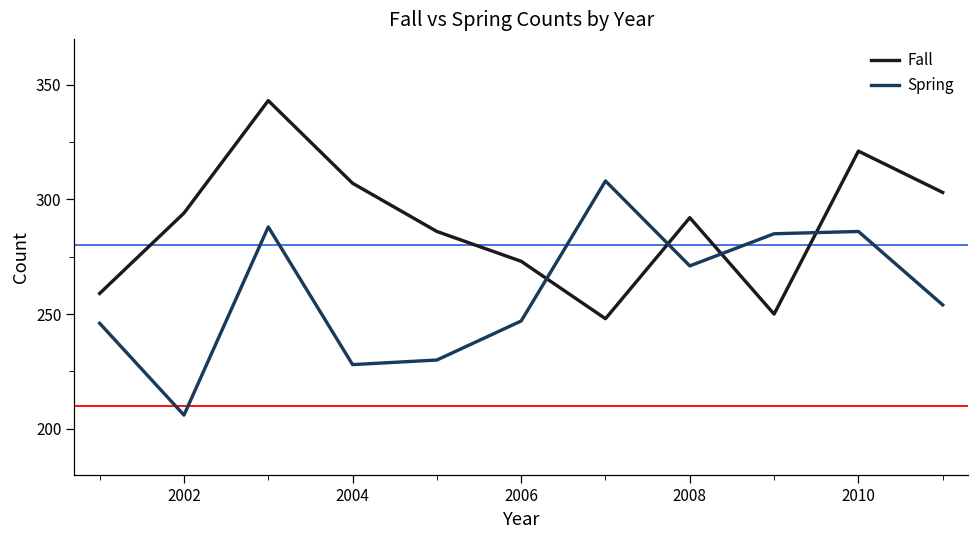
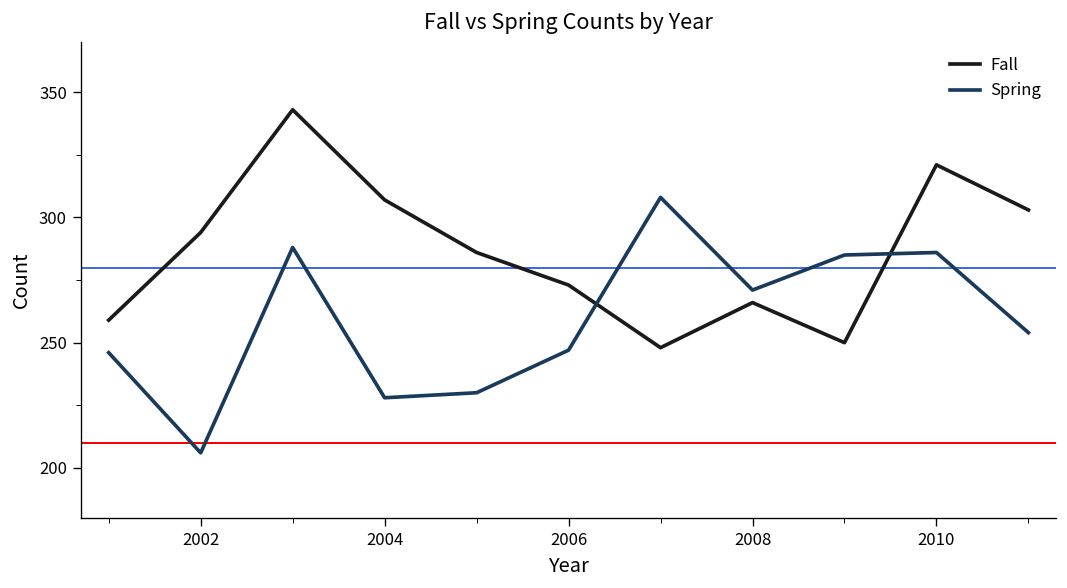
  {
    "Fall": {
      "2002": 294,
      "2004": 307,
      "2006": 273,
-     "2008": 292,
+     "2008": 266,
      "2010": 321
    },
    "Spring": {
      "2002": 206,
      "2004": 228,
      "2006": 247,
      "2008": 271,
      "2010": 286
    }
  }
